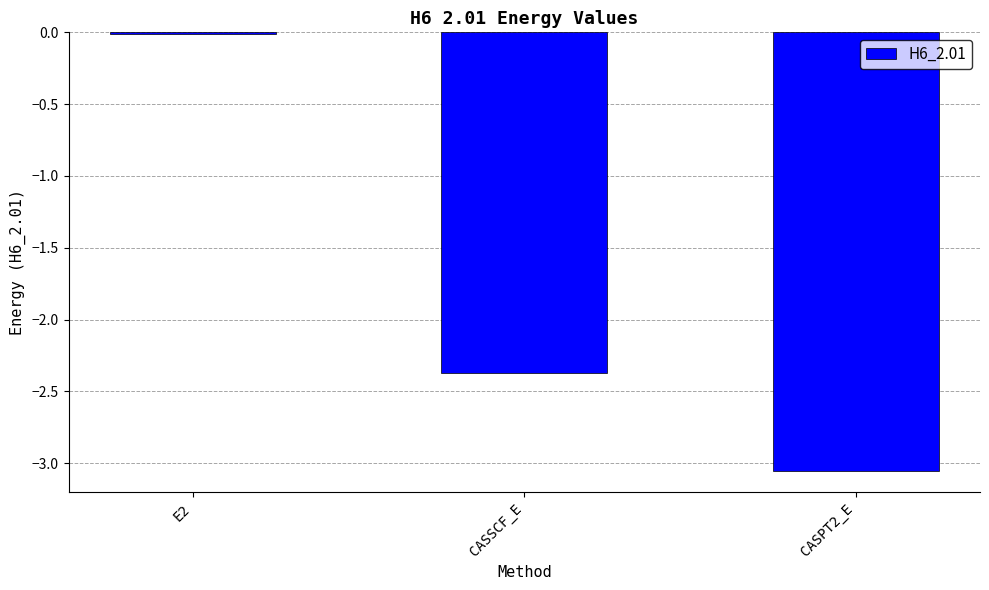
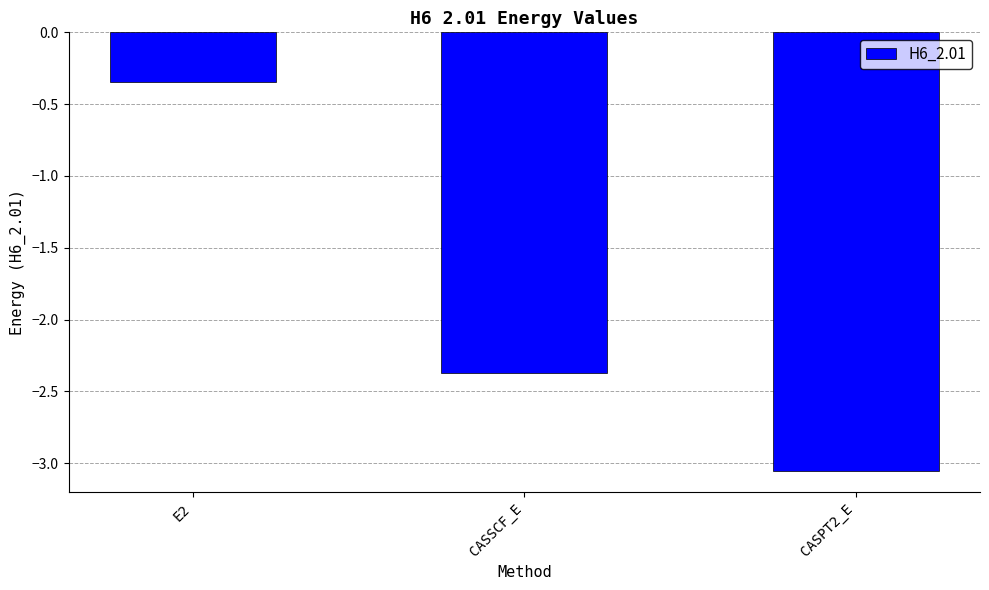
  {
-   "E2": -0.01,
+   "E2": -0.35,
    "CASSCF_E": -2.37,
    "CASPT2_E": -3.05
  }
